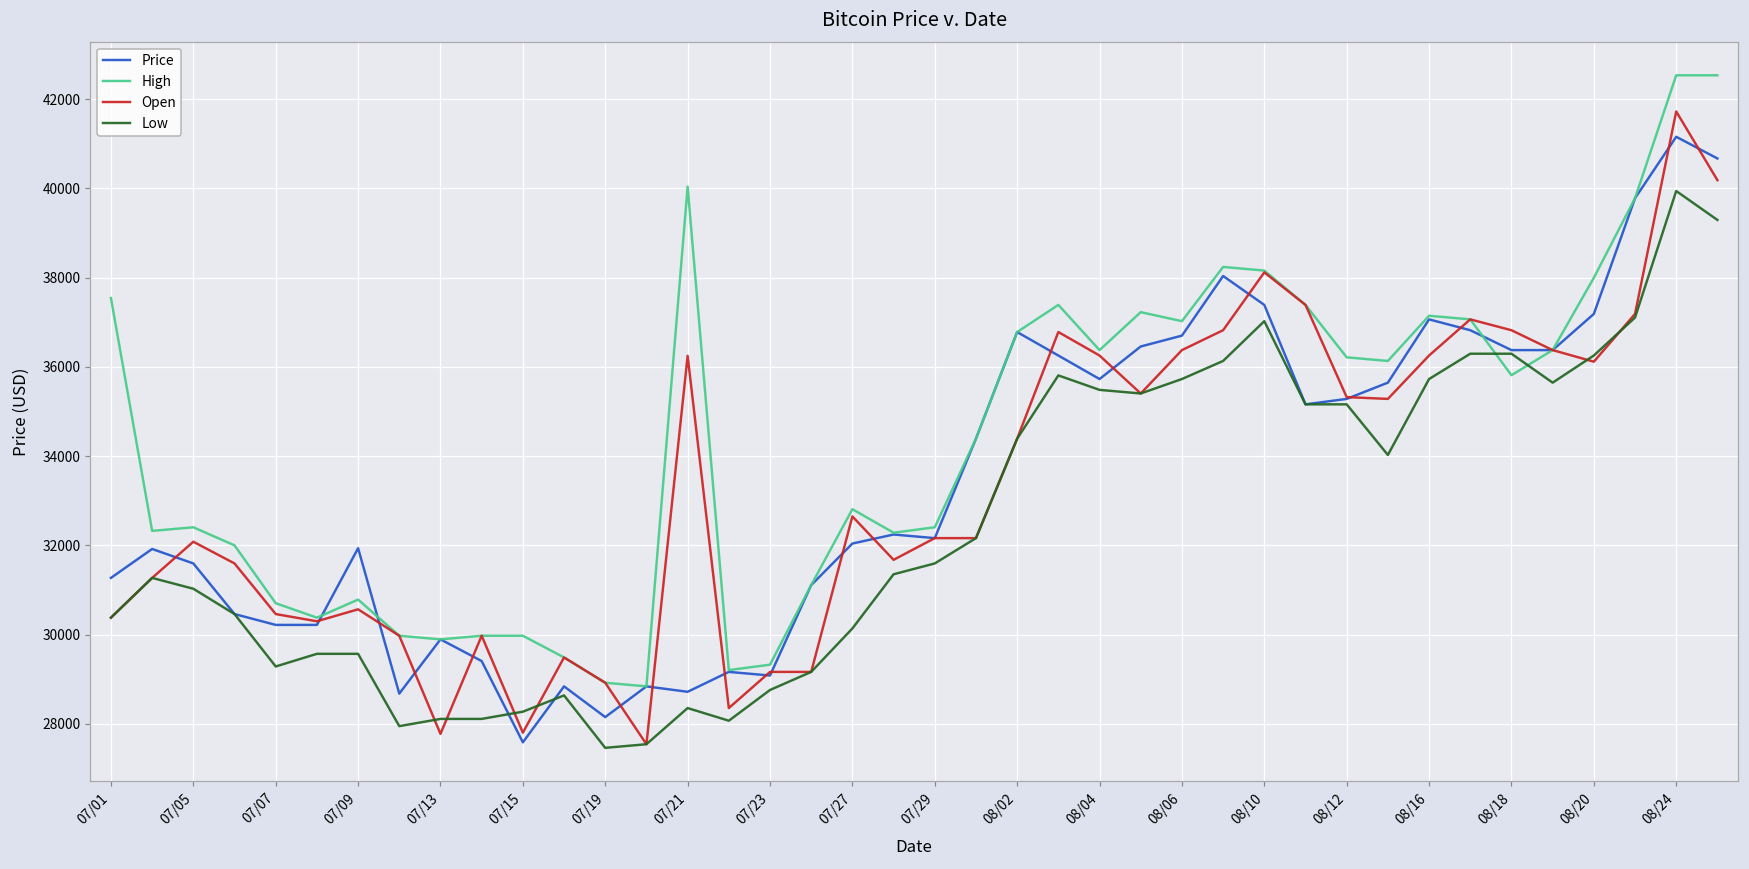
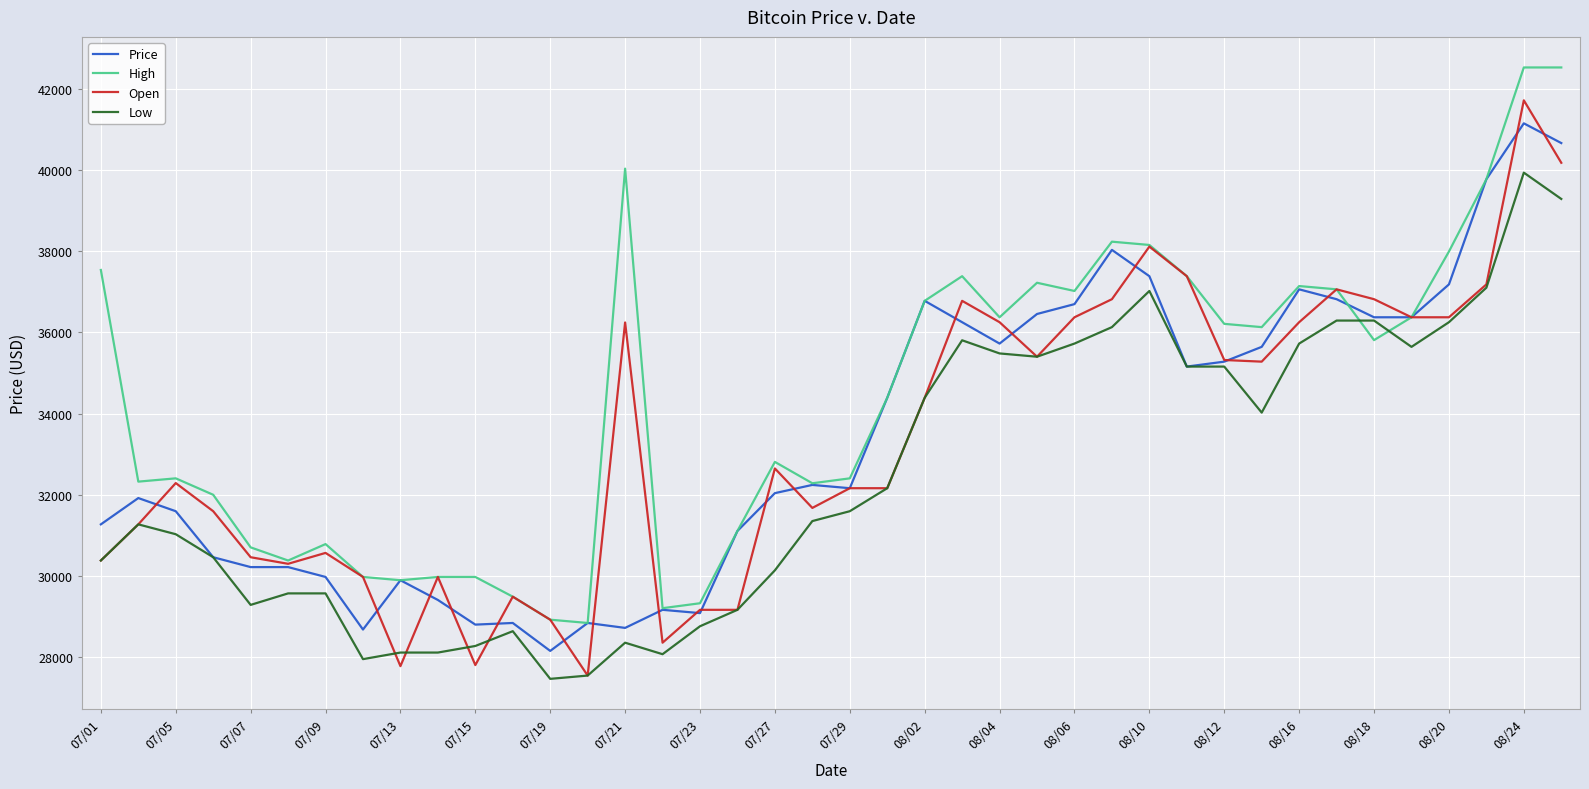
  {
    "Price": {
      "07/01": 31300,
      "07/05": 31600,
      "07/07": 30200,
-     "07/09": 31900,
-     "07/15": 27600,
+     "07/09": 30000,
+     "07/15": 28800,
      "07/19": 28200,
      "07/21": 28700,
      "07/23": 29100,
      "07/27": 32000,
      "08/04": 35700,
      "08/06": 36700,
      "08/10": 37400,
      "08/16": 37100,
      "08/18": 36400,
      "08/20": 37200,
      "08/24": 41200
    },
    "High": {
      "07/01": 37500,
      "07/05": 32400,
      "07/07": 30700,
      "07/09": 30800,
      "07/15": 30000,
      "07/21": 40000,
      "07/23": 29300,
      "07/27": 32800,
      "07/29": 32400,
      "08/04": 36400,
      "08/06": 37000,
      "08/12": 36200,
      "08/16": 37100,
      "08/18": 35800,
      "08/20": 38000,
      "08/24": 42500
    },
    "Open": {
-     "07/05": 32100,
+     "07/05": 32300,
      "07/07": 30500,
      "07/09": 30600,
      "07/13": 27800,
      "07/15": 27800,
      "07/21": 36200,
      "07/23": 29200,
      "07/27": 32600,
      "08/04": 36300,
      "08/06": 36400,
      "08/16": 36300,
      "08/18": 36800,
-     "08/20": 36100,
+     "08/20": 36400,
      "08/24": 41700
    },
    "Low": {
      "07/05": 31000,
      "07/07": 29300,
      "07/09": 29600,
      "07/13": 28100,
      "07/15": 28300,
      "07/19": 27500,
      "07/21": 28400,
      "07/23": 28800,
      "07/27": 30100,
      "07/29": 31600,
      "08/04": 35500,
      "08/06": 35700,
      "08/10": 37000,
      "08/12": 35200,
      "08/16": 35700,
      "08/18": 36300,
      "08/20": 36300,
      "08/24": 39900
    }
  }
